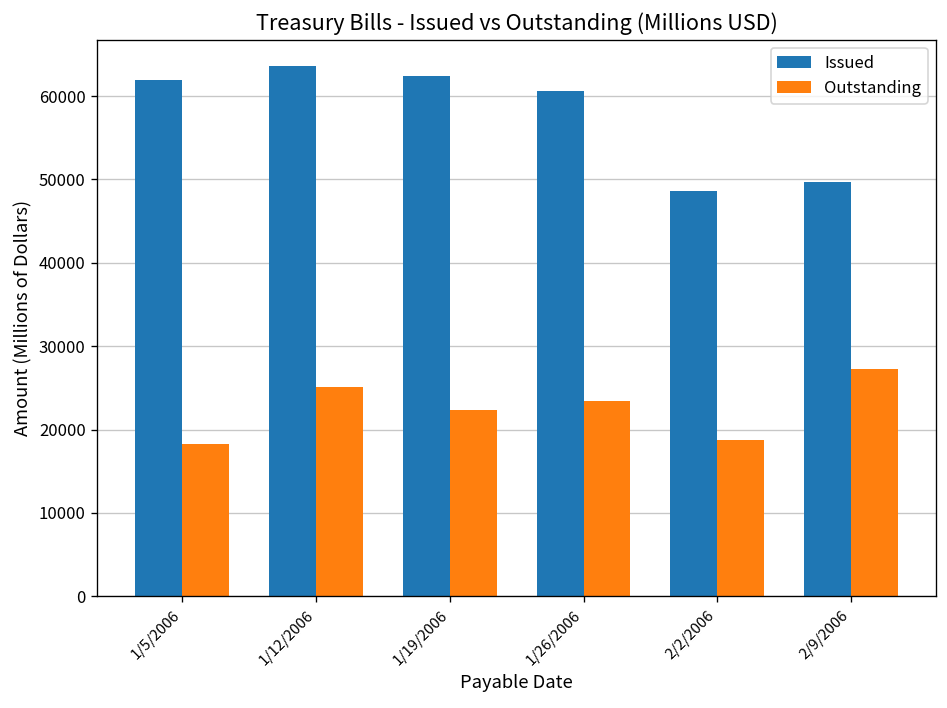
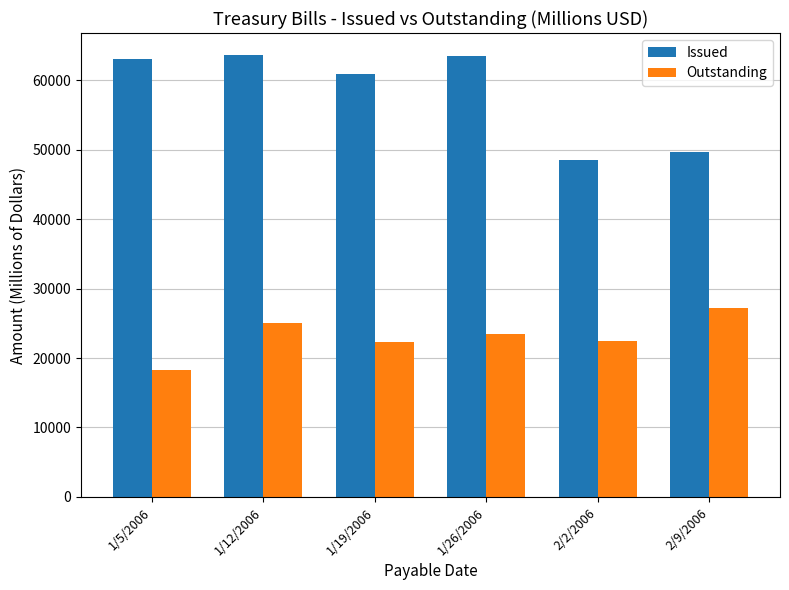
  {
    "Issued": {
-     "1/5/2006": 62000,
+     "1/5/2006": 63000,
      "1/12/2006": 64000,
-     "1/19/2006": 62000,
-     "1/26/2006": 61000,
+     "1/19/2006": 61000,
+     "1/26/2006": 63000,
      "2/2/2006": 49000,
      "2/9/2006": 50000
    },
    "Outstanding": {
      "1/5/2006": 18000,
      "1/12/2006": 25000,
      "1/19/2006": 22000,
      "1/26/2006": 23000,
-     "2/2/2006": 19000,
+     "2/2/2006": 22000,
      "2/9/2006": 27000
    }
  }
